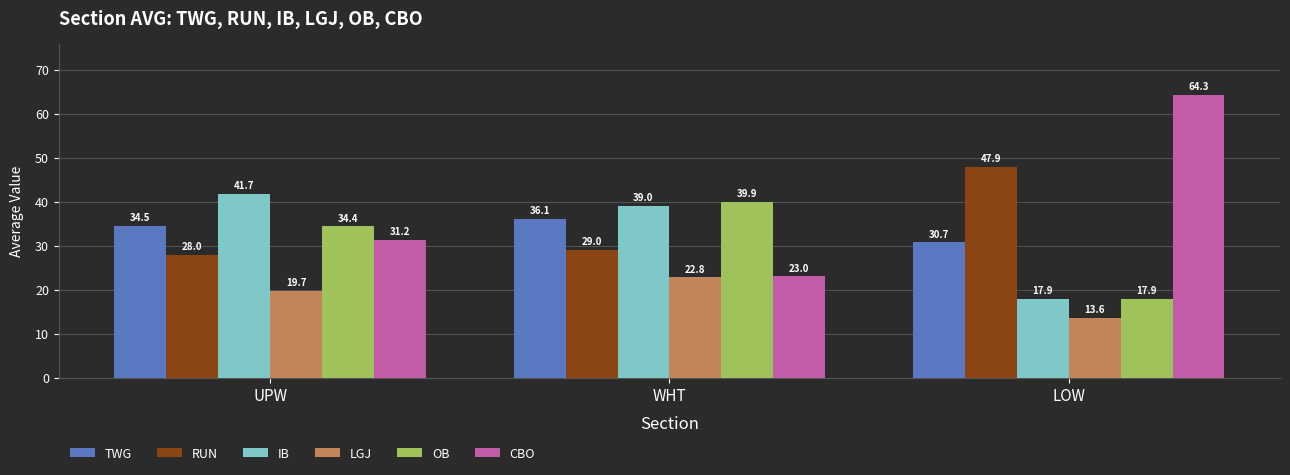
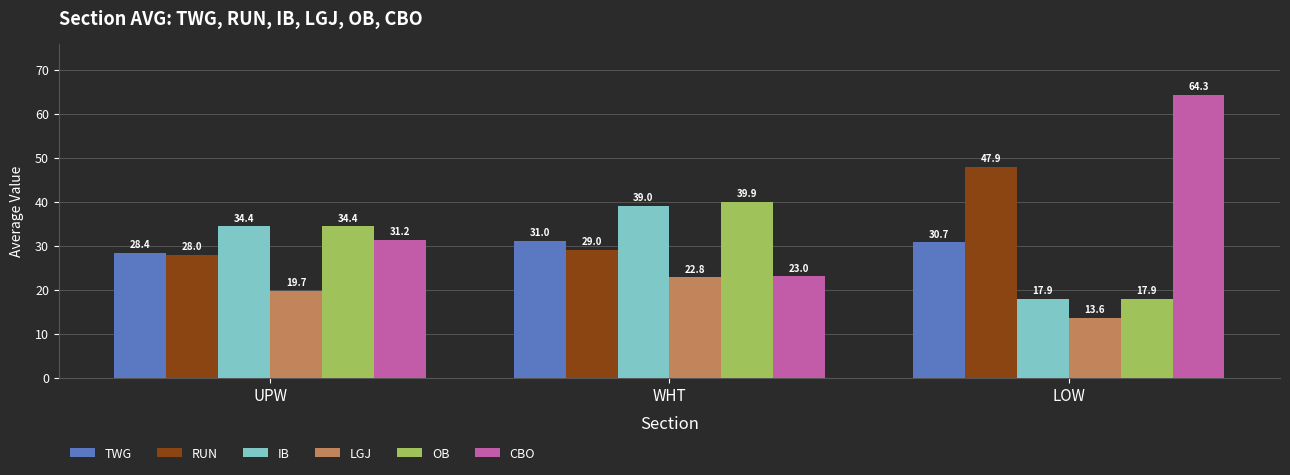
  {
    "TWG": {
-     "UPW": 34.5,
-     "WHT": 36.1,
+     "UPW": 28.4,
+     "WHT": 31.0,
      "LOW": 30.7
    },
    "RUN": {
      "UPW": 28.0,
      "WHT": 29.0,
      "LOW": 47.9
    },
    "IB": {
-     "UPW": 41.7,
+     "UPW": 34.4,
      "WHT": 39.0,
      "LOW": 17.9
    },
    "LGJ": {
      "UPW": 19.7,
      "WHT": 22.8,
      "LOW": 13.6
    },
    "OB": {
      "UPW": 34.4,
      "WHT": 39.9,
      "LOW": 17.9
    },
    "CBO": {
      "UPW": 31.2,
      "WHT": 23.0,
      "LOW": 64.3
    }
  }
